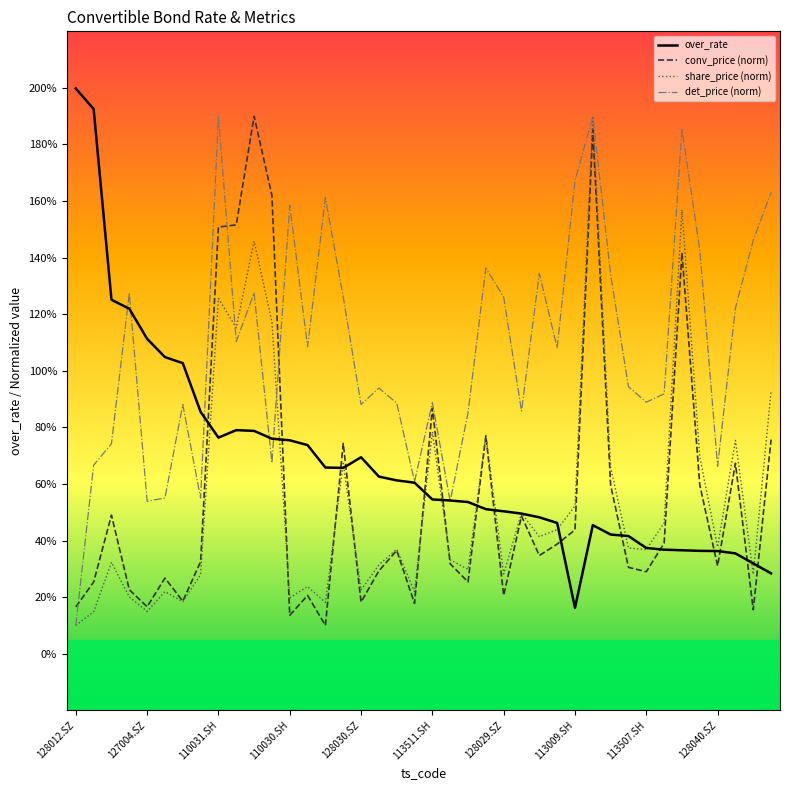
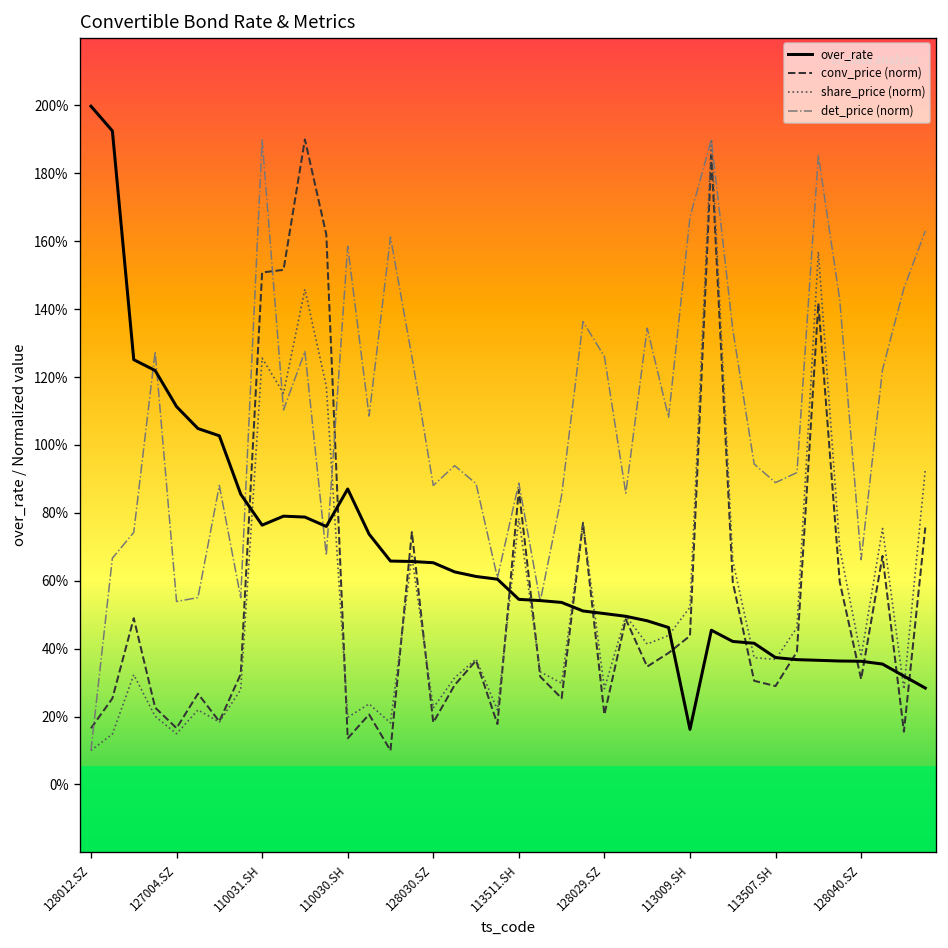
  {
    "over_rate": {
      "128012.SZ": "200%",
      "127004.SZ": "111%",
      "110031.SH": "76%",
-     "110030.SH": "75%",
-     "128030.SZ": "69%",
+     "110030.SH": "87%",
+     "128030.SZ": "65%",
      "113511.SH": "55%",
      "128029.SZ": "50%",
      "113009.SH": "16%",
      "128040.SZ": "36%"
    }
  }
